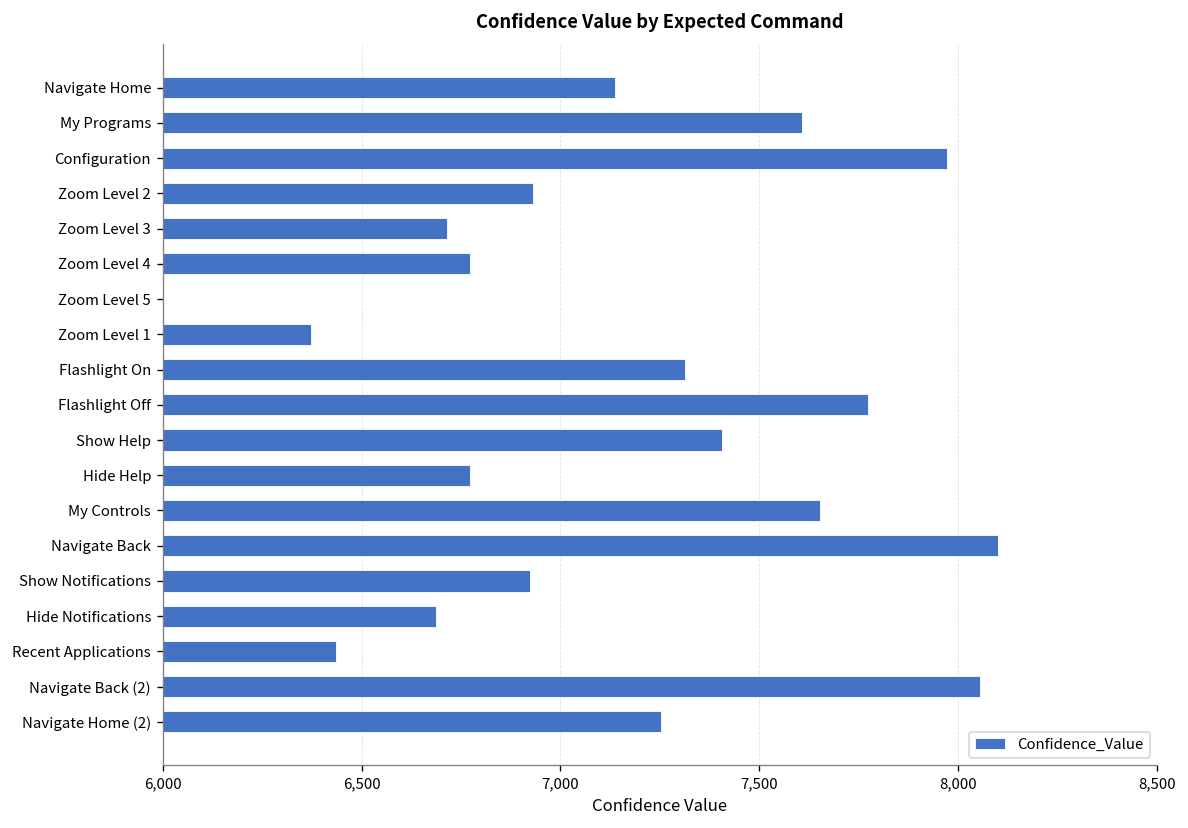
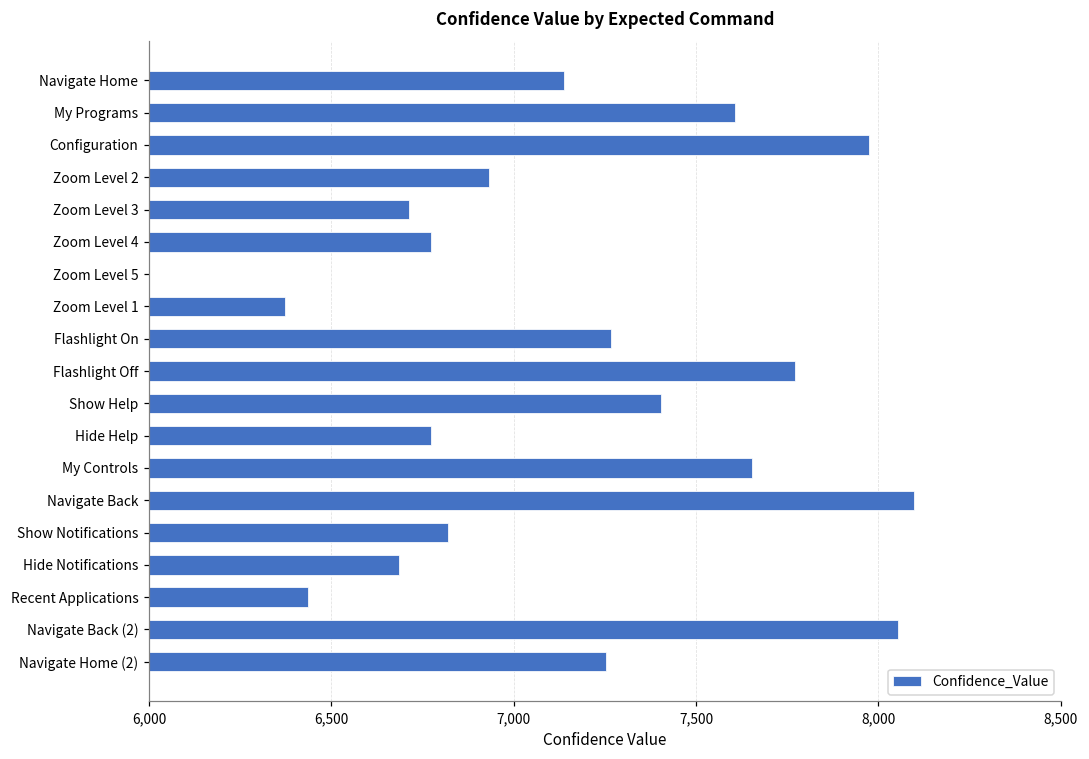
  {
    "Navigate Home": "7,140",
    "My Programs": "7,610",
    "Configuration": "7,970",
    "Zoom Level 2": "6,930",
    "Zoom Level 3": "6,710",
    "Zoom Level 4": "6,770",
    "Zoom Level 1": "6,370",
-   "Flashlight On": "7,310",
+   "Flashlight On": "7,270",
    "Flashlight Off": "7,770",
    "Show Help": "7,410",
    "Hide Help": "6,770",
    "My Controls": "7,650",
    "Navigate Back": "8,100",
-   "Show Notifications": "6,920",
+   "Show Notifications": "6,820",
    "Hide Notifications": "6,690",
    "Recent Applications": "6,440",
    "Navigate Back (2)": "8,060",
    "Navigate Home (2)": "7,250"
  }
